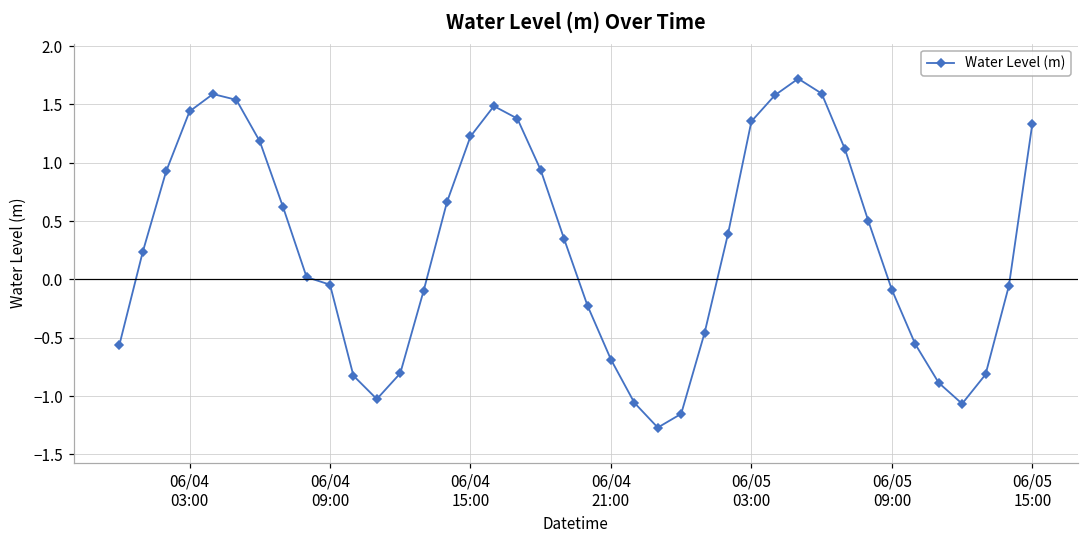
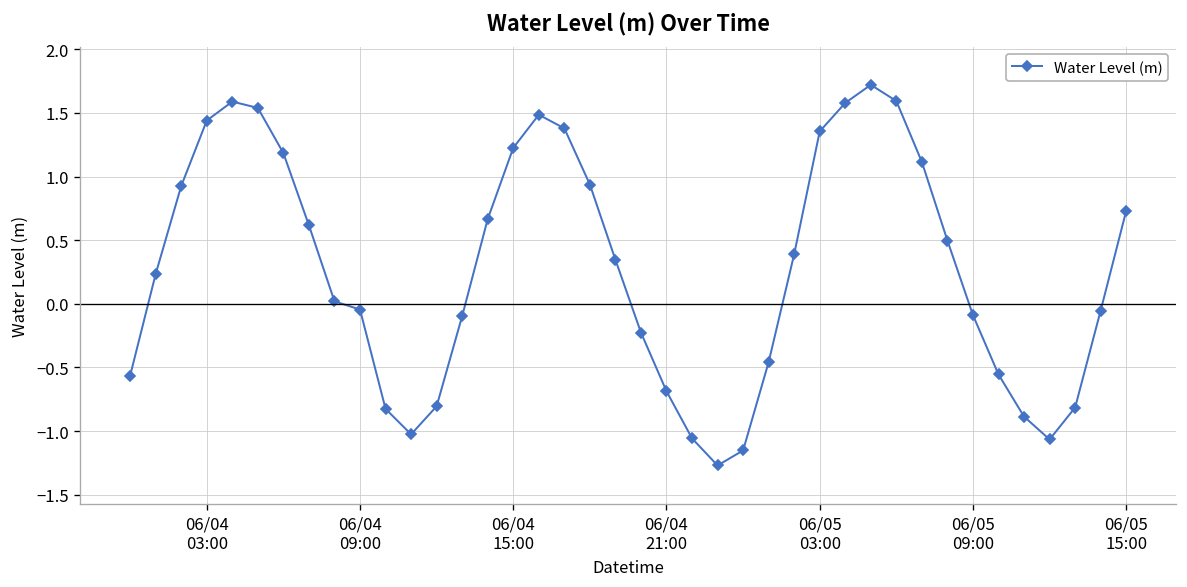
  {
    "06/04 03:00": 1.44,
    "06/04 09:00": -0.05,
    "06/04 15:00": 1.23,
    "06/04 21:00": -0.69,
    "06/05 03:00": 1.36,
    "06/05 09:00": -0.09,
-   "06/05 15:00": 1.34
+   "06/05 15:00": 0.73
  }
